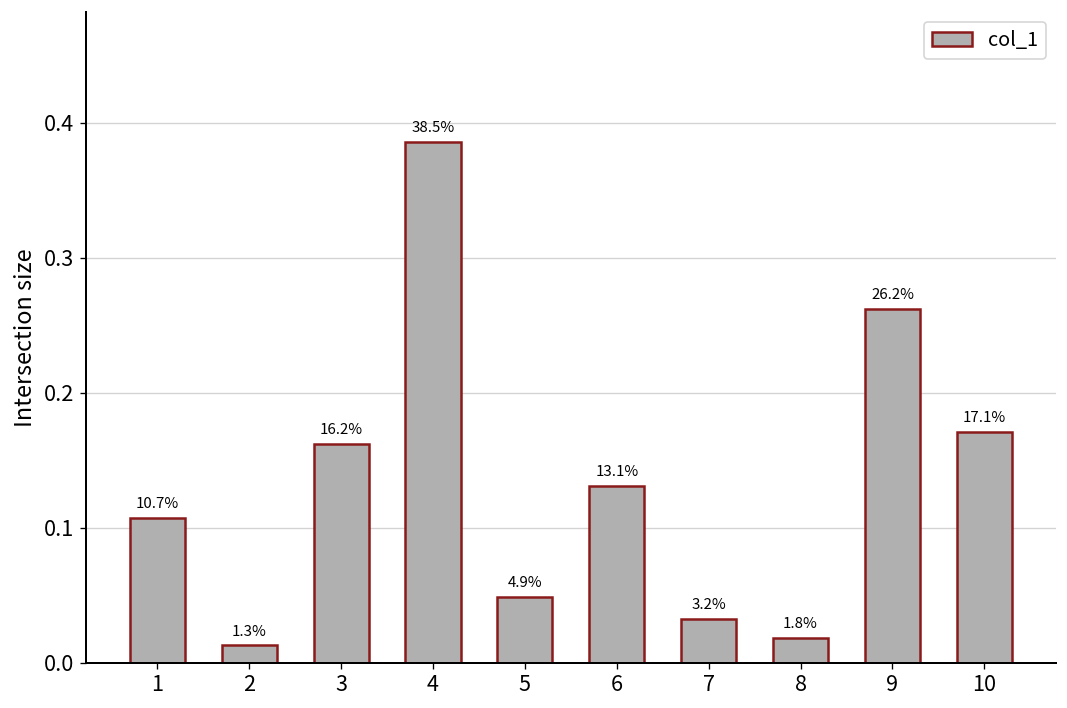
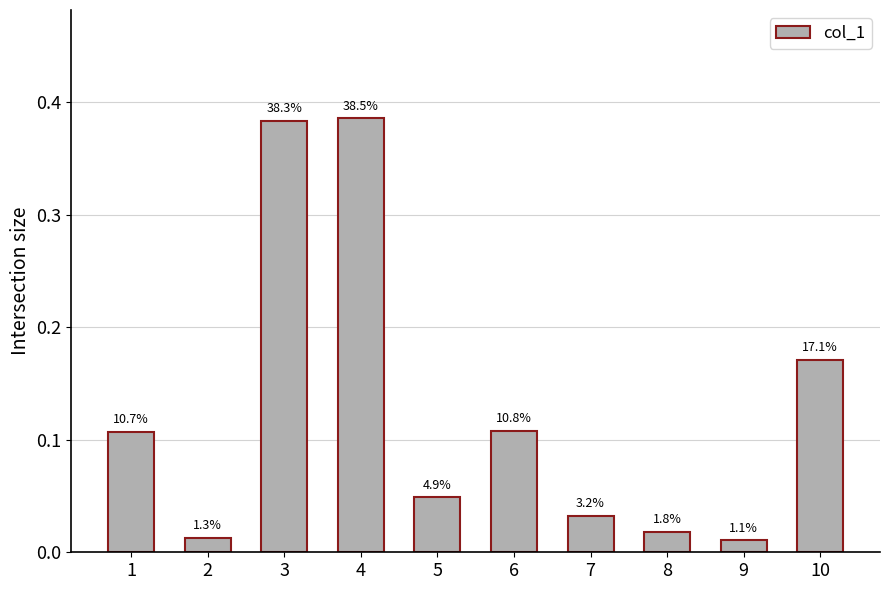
  {
    "1": "10.7%",
    "2": "1.3%",
-   "3": "16.2%",
+   "3": "38.3%",
    "4": "38.5%",
    "5": "4.9%",
-   "6": "13.1%",
+   "6": "10.8%",
    "7": "3.2%",
    "8": "1.8%",
-   "9": "26.2%",
+   "9": "1.1%",
    "10": "17.1%"
  }
